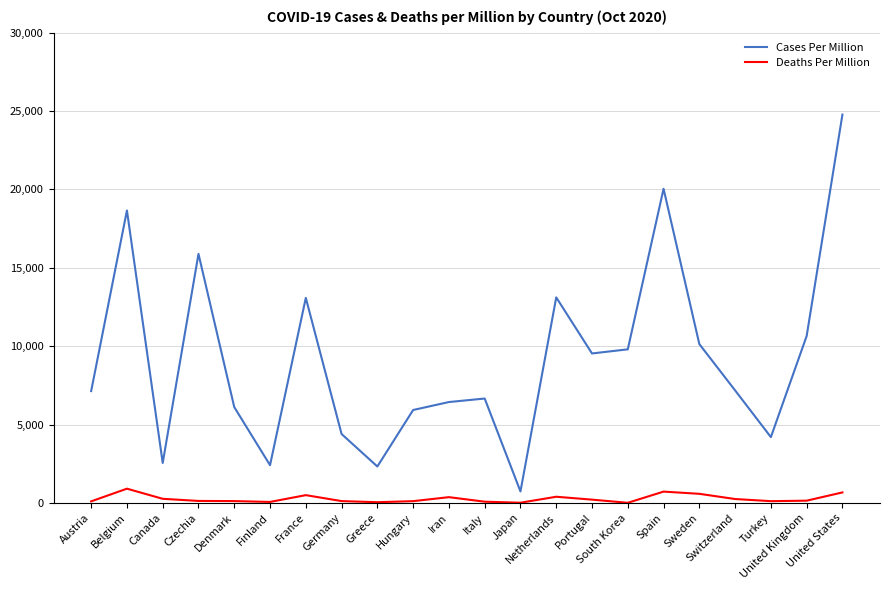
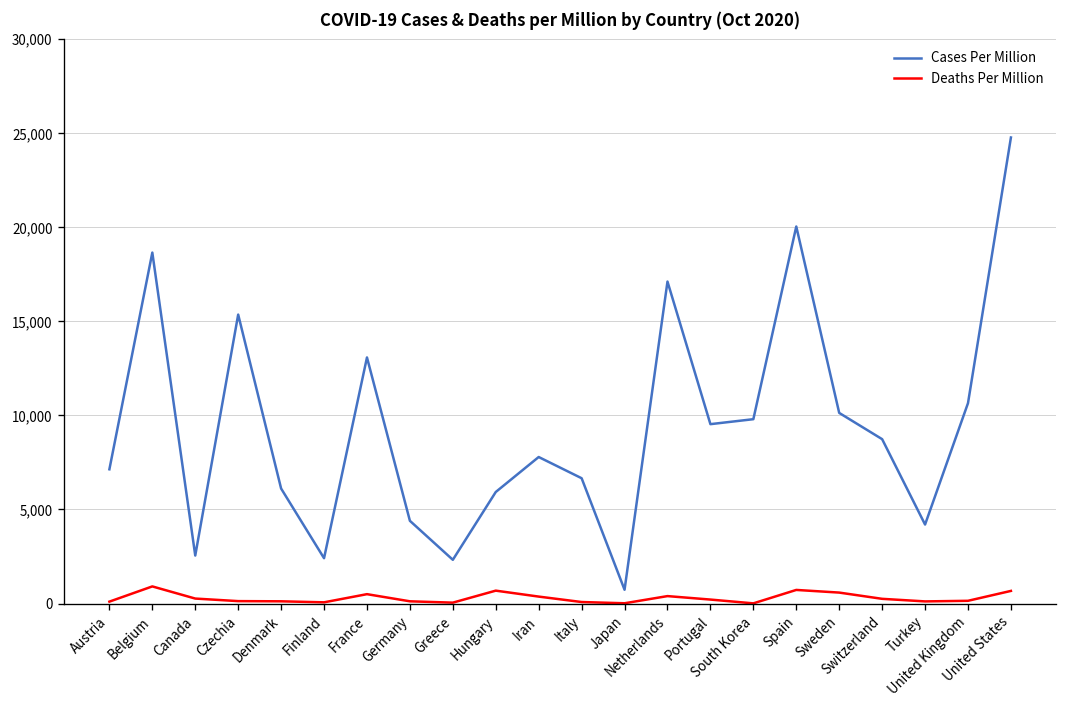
  {
    "Cases Per Million": {
      "Austria": "7,100",
      "Belgium": "18,700",
      "Canada": "2,600",
-     "Czechia": "15,900",
+     "Czechia": "15,400",
      "Denmark": "6,100",
      "Finland": "2,400",
      "France": "13,100",
      "Germany": "4,400",
      "Greece": "2,300",
      "Hungary": "5,900",
-     "Iran": "6,400",
+     "Iran": "7,800",
      "Italy": "6,700",
      "Japan": "700",
-     "Netherlands": "13,100",
+     "Netherlands": "17,100",
      "Portugal": "9,500",
      "South Korea": "9,800",
      "Spain": "20,000",
      "Sweden": "10,100",
-     "Switzerland": "7,200",
+     "Switzerland": "8,700",
      "Turkey": "4,200",
      "United Kingdom": "10,700",
      "United States": "24,800"
    },
    "Deaths Per Million": {
      "Austria": "100",
      "Belgium": "900",
      "Canada": "300",
      "Czechia": "100",
      "Denmark": "100",
      "Finland": "100",
      "France": "500",
      "Germany": "100",
      "Greece": "0",
-     "Hungary": "100",
+     "Hungary": "700",
      "Iran": "400",
      "Italy": "100",
      "Japan": "0",
      "Netherlands": "400",
      "Portugal": "200",
      "South Korea": "0",
      "Spain": "700",
      "Sweden": "600",
      "Switzerland": "200",
      "Turkey": "100",
      "United Kingdom": "100",
      "United States": "700"
    }
  }
